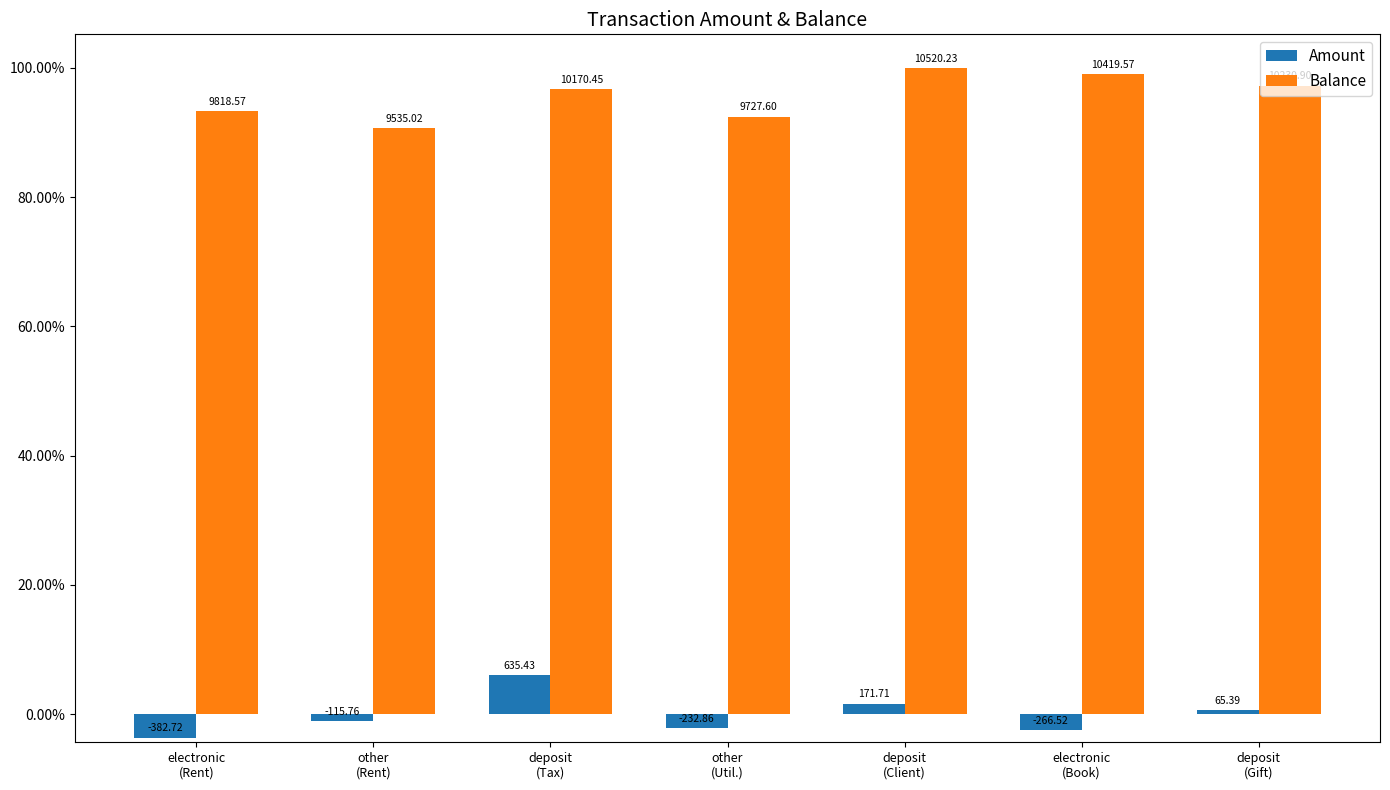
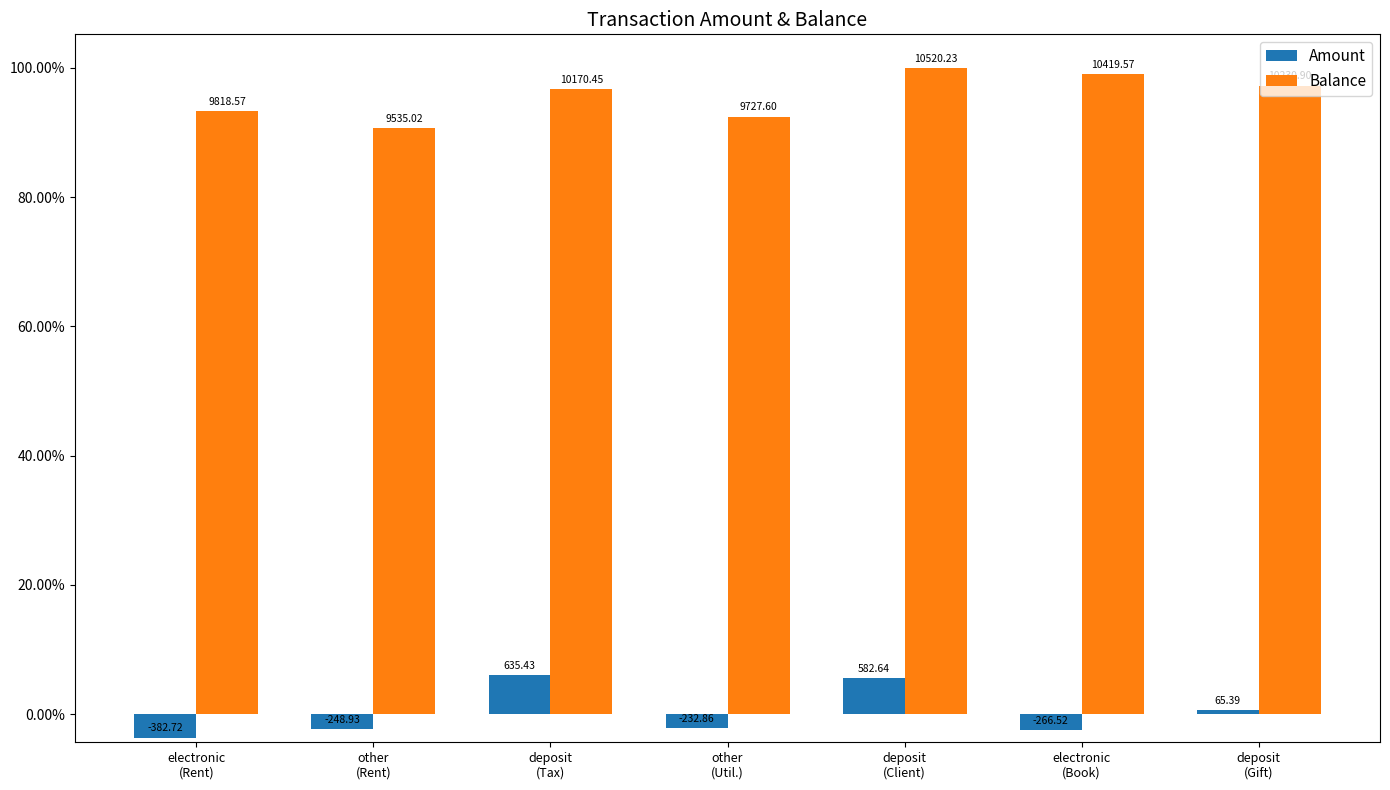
  {
    "Amount": {
-     "other (Rent)": -115.76,
-     "deposit (Client)": 171.71
+     "other (Rent)": -248.93,
+     "deposit (Client)": 582.64
    }
  }
